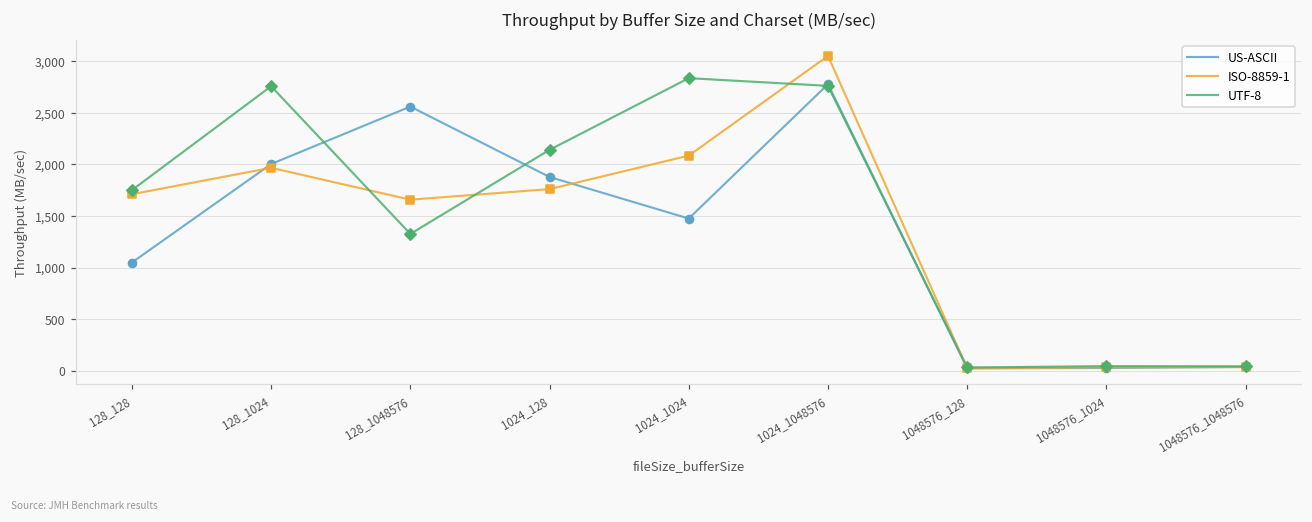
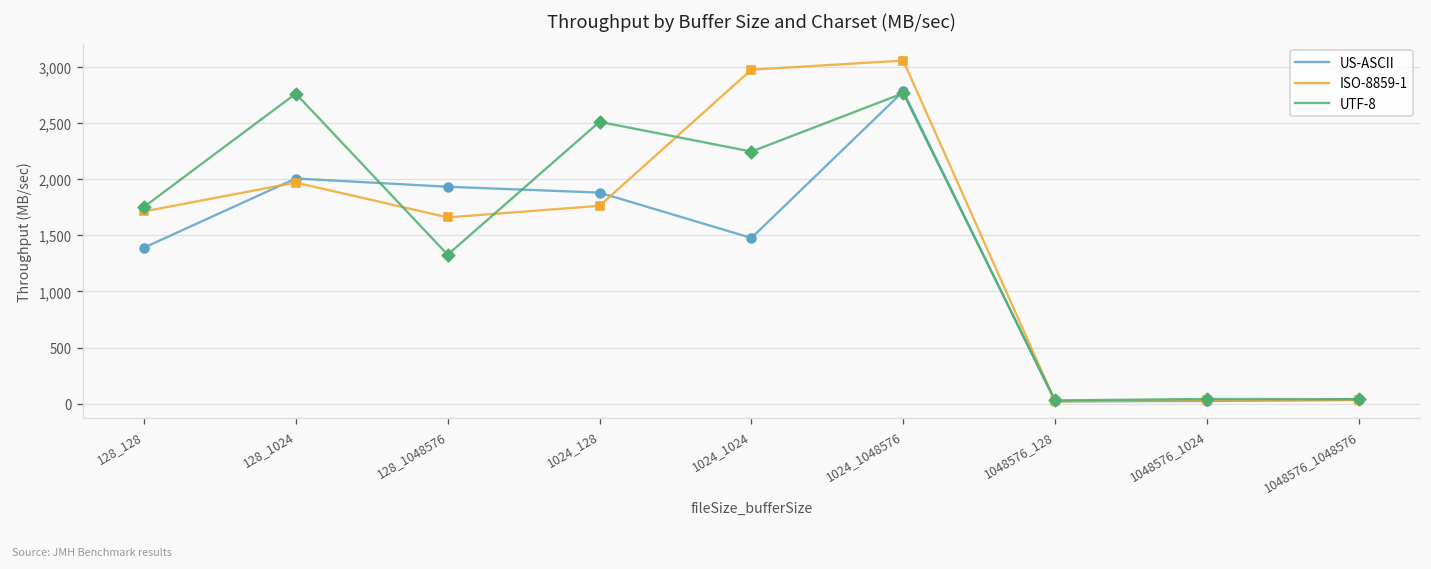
  {
    "US-ASCII": {
-     "128_128": "1,000",
+     "128_128": "1,400",
      "128_1024": "2,000",
-     "128_1048576": "2,600",
+     "128_1048576": "1,900",
      "1024_128": "1,900",
      "1024_1024": "1,500"
    },
    "ISO-8859-1": {
      "128_128": "1,700",
      "128_1024": "2,000",
      "128_1048576": "1,700",
      "1024_128": "1,800",
-     "1024_1024": "2,100",
+     "1024_1024": "3,000",
      "1024_1048576": "3,100"
    },
    "UTF-8": {
      "128_128": "1,800",
      "128_1024": "2,800",
      "128_1048576": "1,300",
-     "1024_128": "2,100",
-     "1024_1024": "2,800"
+     "1024_128": "2,500",
+     "1024_1024": "2,200"
    }
  }
